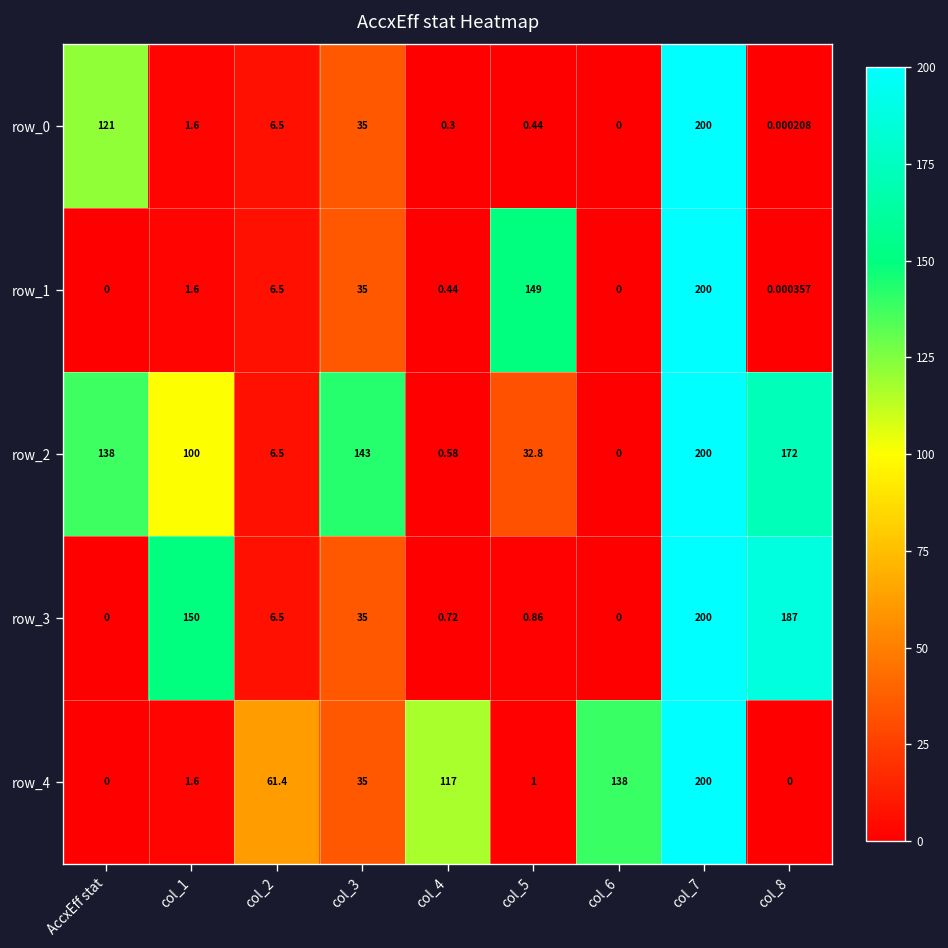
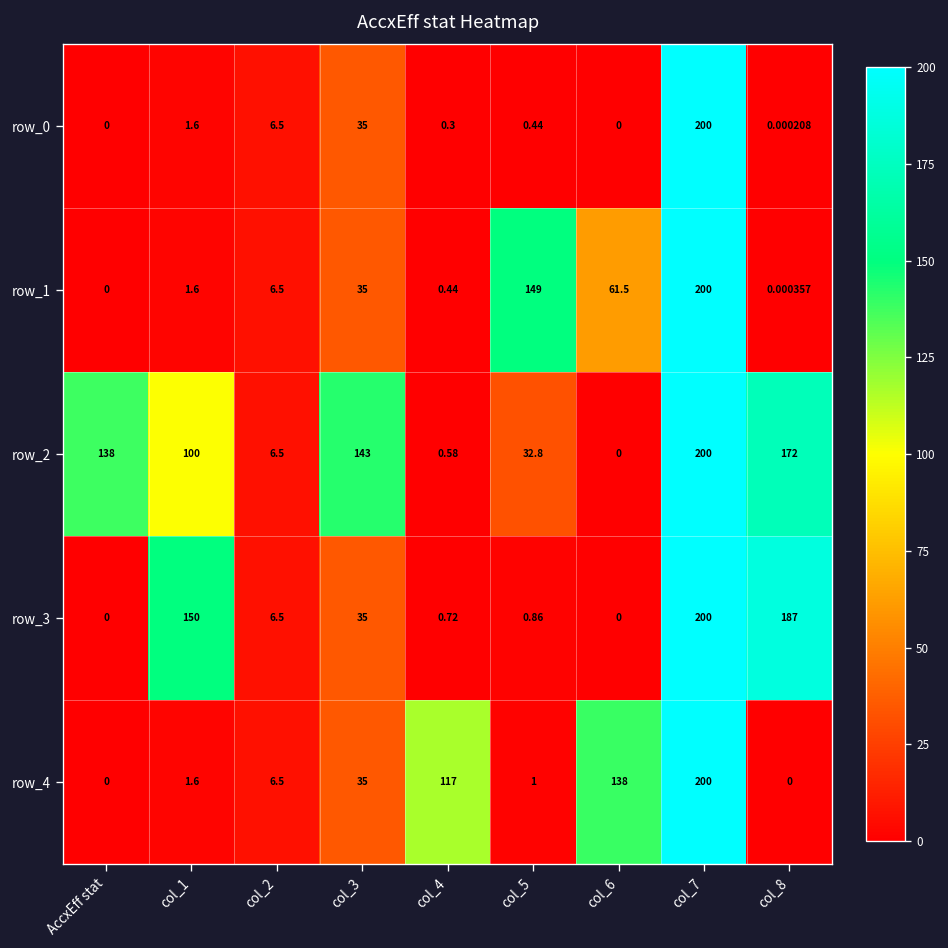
  {
    "row_0": {
-     "AccxEff stat": 121,
+     "AccxEff stat": 0,
      "col_1": 1.6,
      "col_2": 6.5,
      "col_3": 35,
      "col_4": 0.3,
      "col_5": 0.44,
      "col_6": 0,
      "col_7": 200,
      "col_8": 0.000208
    },
    "row_1": {
      "AccxEff stat": 0,
      "col_1": 1.6,
      "col_2": 6.5,
      "col_3": 35,
      "col_4": 0.44,
      "col_5": 149,
-     "col_6": 0,
+     "col_6": 61.5,
      "col_7": 200,
      "col_8": 0.000357
    },
    "row_2": {
      "AccxEff stat": 138,
      "col_1": 100,
      "col_2": 6.5,
      "col_3": 143,
      "col_4": 0.58,
      "col_5": 32.8,
      "col_6": 0,
      "col_7": 200,
      "col_8": 172
    },
    "row_3": {
      "AccxEff stat": 0,
      "col_1": 150,
      "col_2": 6.5,
      "col_3": 35,
      "col_4": 0.72,
      "col_5": 0.86,
      "col_6": 0,
      "col_7": 200,
      "col_8": 187
    },
    "row_4": {
      "AccxEff stat": 0,
      "col_1": 1.6,
-     "col_2": 61.4,
+     "col_2": 6.5,
      "col_3": 35,
      "col_4": 117,
      "col_5": 1,
      "col_6": 138,
      "col_7": 200,
      "col_8": 0
    }
  }
